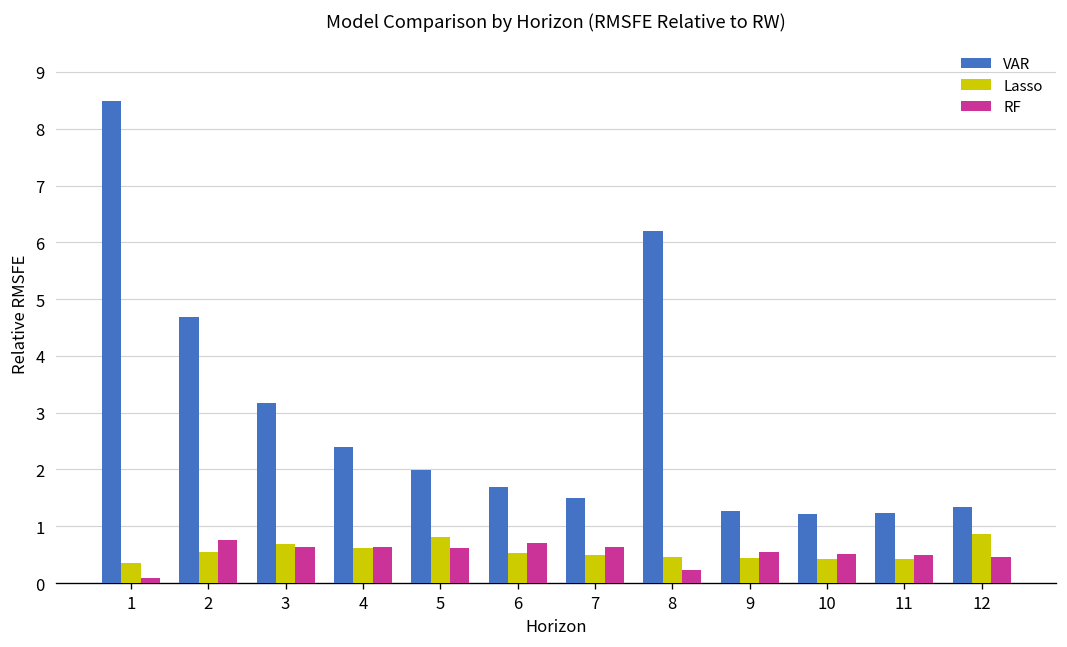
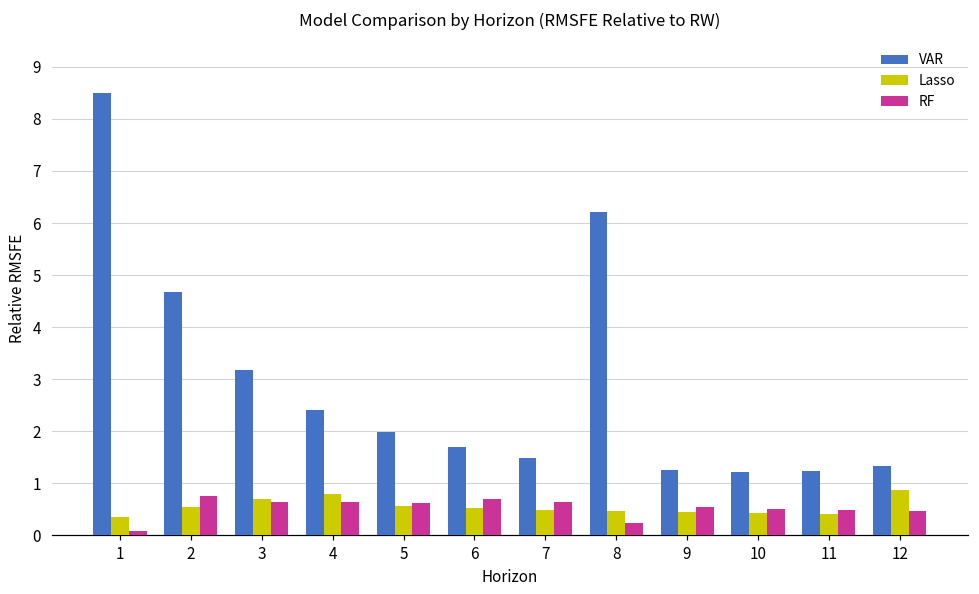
  {
    "VAR": {
      "1": 8.5,
      "2": 4.7,
      "3": 3.2,
      "4": 2.4,
      "5": 2.0,
      "6": 1.7,
      "7": 1.5,
      "8": 6.2,
      "9": 1.3,
      "10": 1.2,
      "11": 1.2,
      "12": 1.3
    },
    "Lasso": {
      "1": 0.4,
      "2": 0.5,
      "3": 0.7,
-     "4": 0.6,
-     "5": 0.8,
+     "4": 0.8,
+     "5": 0.6,
      "6": 0.5,
      "7": 0.5,
      "8": 0.5,
      "9": 0.4,
      "10": 0.4,
      "11": 0.4,
      "12": 0.9
    },
    "RF": {
      "1": 0.1,
      "2": 0.7,
      "3": 0.6,
      "4": 0.6,
      "5": 0.6,
      "6": 0.7,
      "7": 0.6,
      "8": 0.2,
      "9": 0.5,
      "10": 0.5,
      "11": 0.5,
      "12": 0.5
    }
  }
